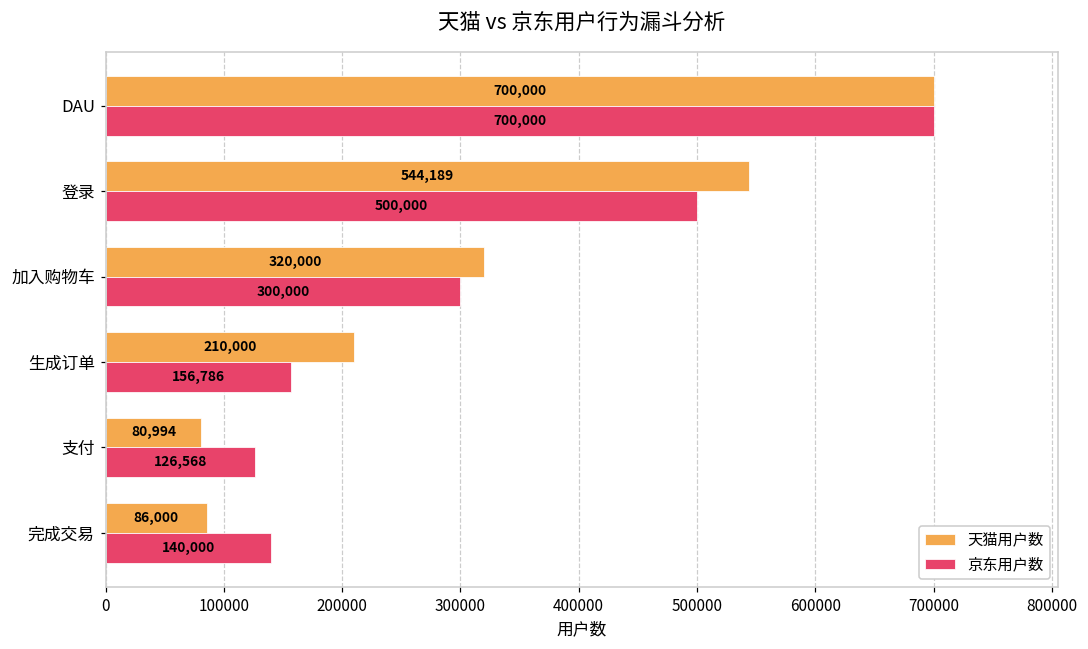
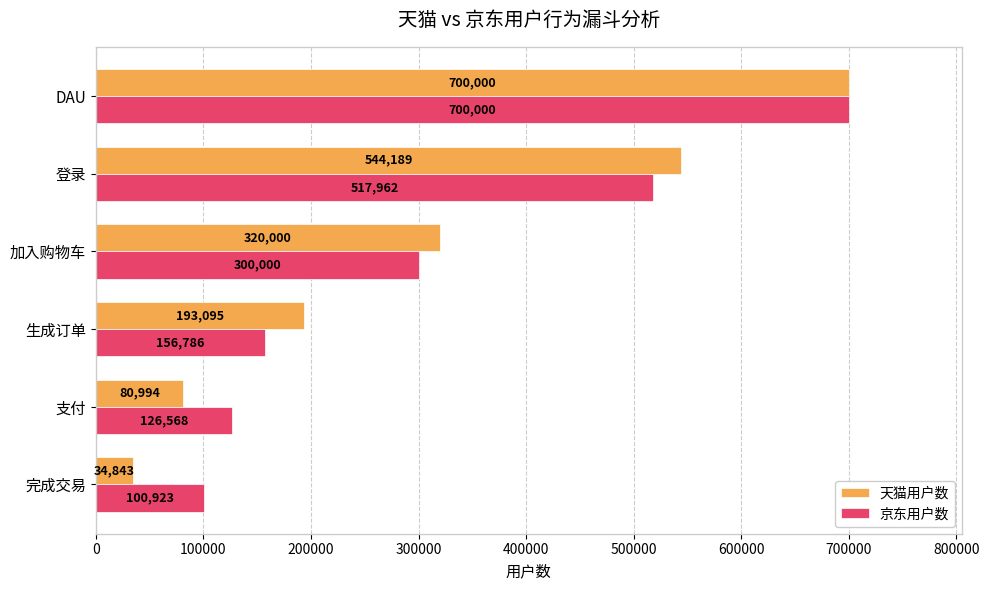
  {
    "天猫用户数": {
      "DAU": "700,000",
      "登录": "544,189",
      "加入购物车": "320,000",
-     "生成订单": "210,000",
+     "生成订单": "193,095",
      "支付": "80,994",
-     "完成交易": "86,000"
+     "完成交易": "34,843"
    },
    "京东用户数": {
      "DAU": "700,000",
-     "登录": "500,000",
+     "登录": "517,962",
      "加入购物车": "300,000",
      "生成订单": "156,786",
      "支付": "126,568",
-     "完成交易": "140,000"
+     "完成交易": "100,923"
    }
  }
